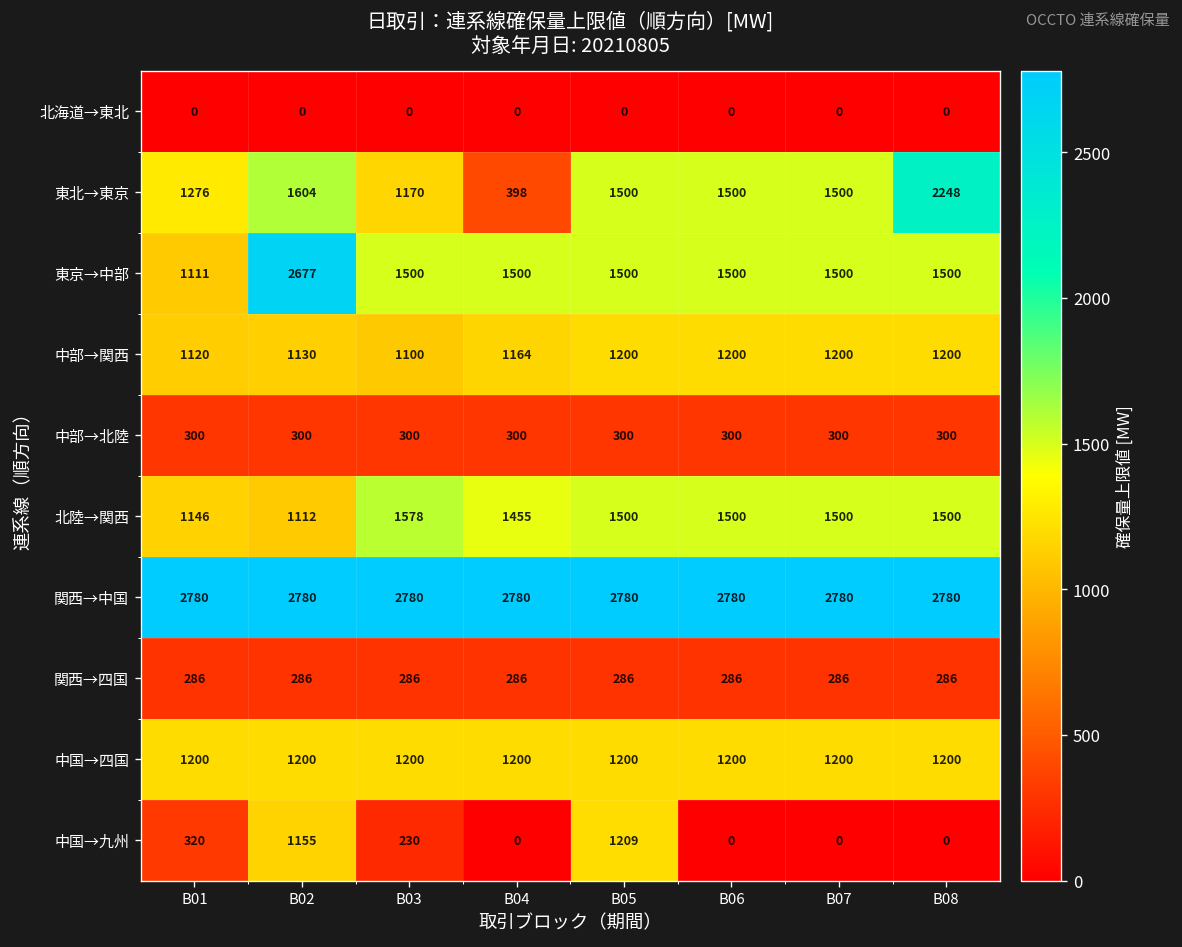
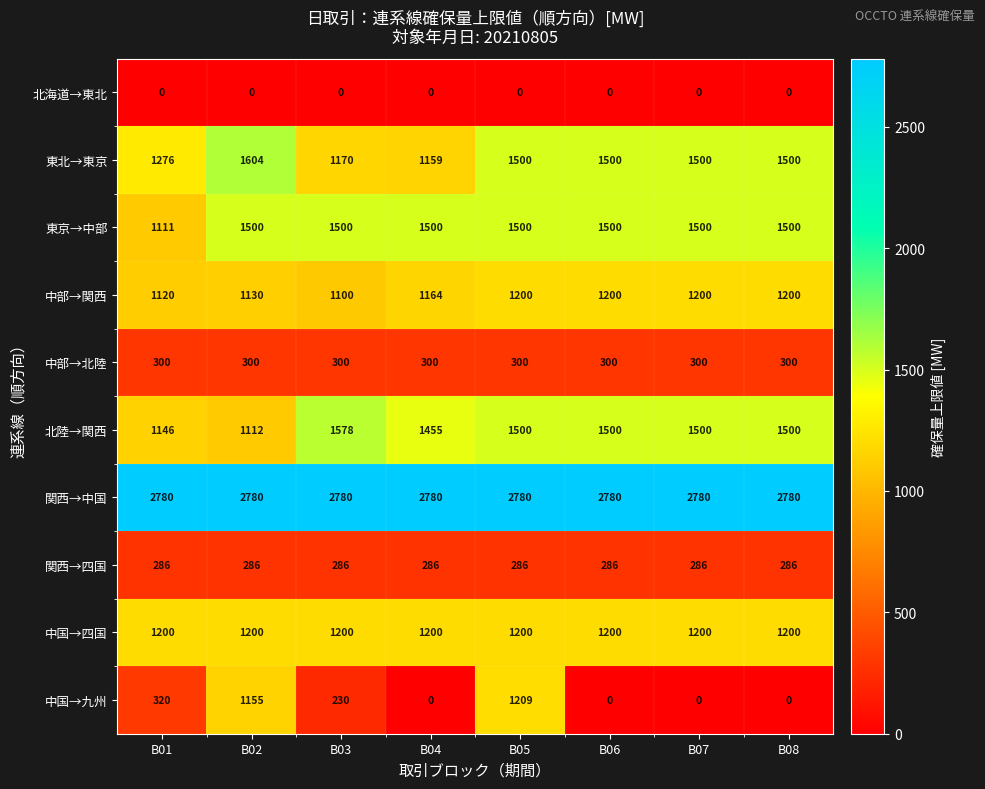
  {
    "北海道→東北": {
      "B01": 0,
      "B02": 0,
      "B03": 0,
      "B04": 0,
      "B05": 0,
      "B06": 0,
      "B07": 0,
      "B08": 0
    },
    "東北→東京": {
      "B01": 1276,
      "B02": 1604,
      "B03": 1170,
-     "B04": 398,
+     "B04": 1159,
      "B05": 1500,
      "B06": 1500,
      "B07": 1500,
-     "B08": 2248
+     "B08": 1500
    },
    "東京→中部": {
      "B01": 1111,
-     "B02": 2677,
+     "B02": 1500,
      "B03": 1500,
      "B04": 1500,
      "B05": 1500,
      "B06": 1500,
      "B07": 1500,
      "B08": 1500
    },
    "中部→関西": {
      "B01": 1120,
      "B02": 1130,
      "B03": 1100,
      "B04": 1164,
      "B05": 1200,
      "B06": 1200,
      "B07": 1200,
      "B08": 1200
    },
    "中部→北陸": {
      "B01": 300,
      "B02": 300,
      "B03": 300,
      "B04": 300,
      "B05": 300,
      "B06": 300,
      "B07": 300,
      "B08": 300
    },
    "北陸→関西": {
      "B01": 1146,
      "B02": 1112,
      "B03": 1578,
      "B04": 1455,
      "B05": 1500,
      "B06": 1500,
      "B07": 1500,
      "B08": 1500
    },
    "関西→中国": {
      "B01": 2780,
      "B02": 2780,
      "B03": 2780,
      "B04": 2780,
      "B05": 2780,
      "B06": 2780,
      "B07": 2780,
      "B08": 2780
    },
    "関西→四国": {
      "B01": 286,
      "B02": 286,
      "B03": 286,
      "B04": 286,
      "B05": 286,
      "B06": 286,
      "B07": 286,
      "B08": 286
    },
    "中国→四国": {
      "B01": 1200,
      "B02": 1200,
      "B03": 1200,
      "B04": 1200,
      "B05": 1200,
      "B06": 1200,
      "B07": 1200,
      "B08": 1200
    },
    "中国→九州": {
      "B01": 320,
      "B02": 1155,
      "B03": 230,
      "B04": 0,
      "B05": 1209,
      "B06": 0,
      "B07": 0,
      "B08": 0
    }
  }
